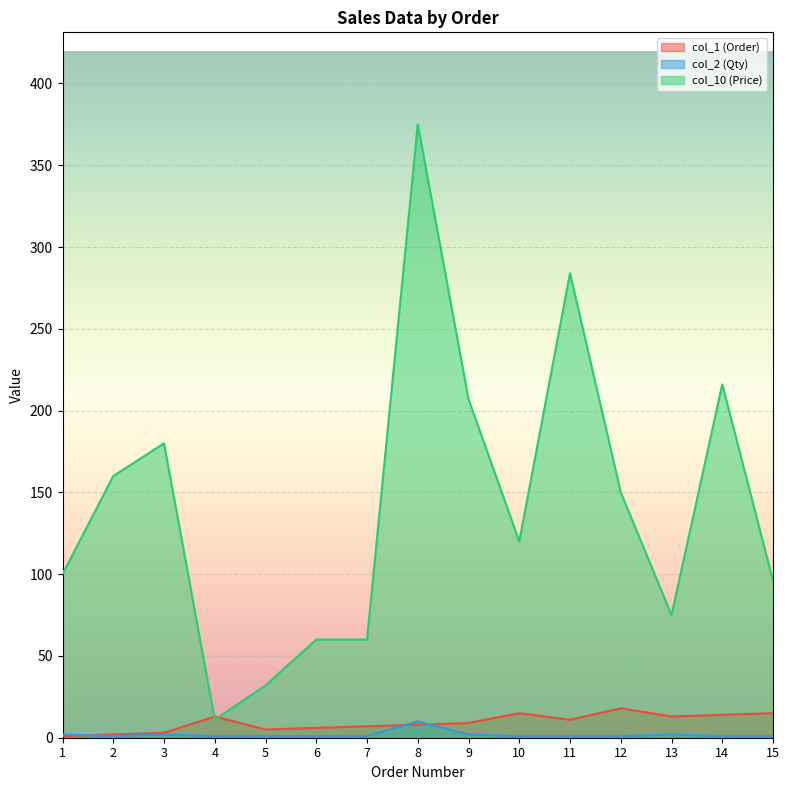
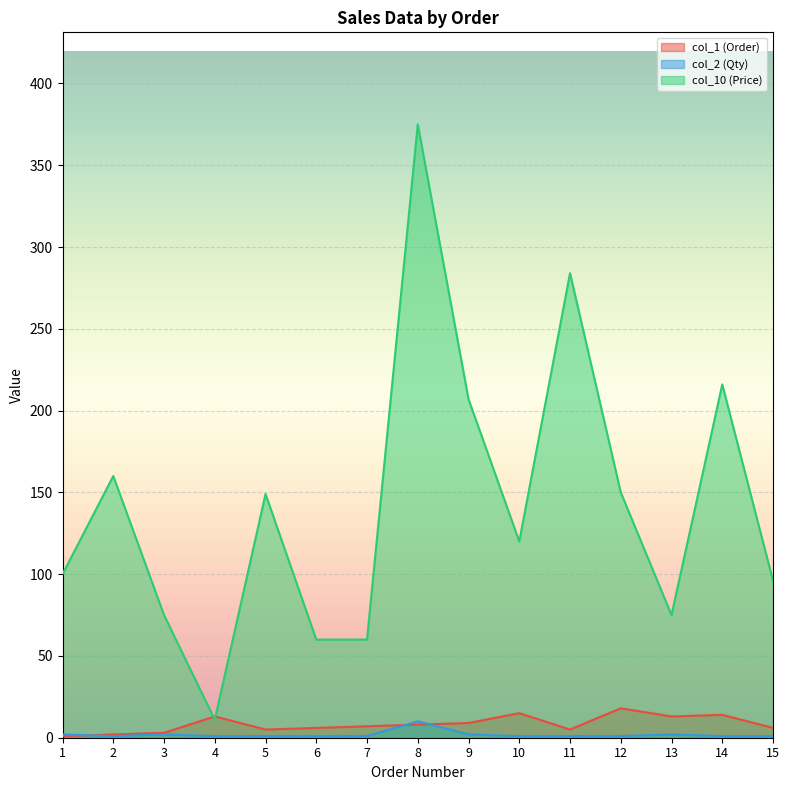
  {
    "col_1 (Order)": {
      "4": 13,
      "5": 5,
      "6": 6,
      "7": 7,
      "8": 8,
      "9": 9,
      "10": 15,
-     "11": 11,
+     "11": 5,
      "12": 18,
      "13": 13,
      "14": 14,
-     "15": 15
+     "15": 6
    },
    "col_2 (Qty)": {
      "4": 1,
      "5": 1,
      "6": 1,
      "7": 1,
      "8": 10,
      "9": 2,
      "10": 1,
      "11": 1,
      "12": 1,
      "13": 2,
      "14": 1,
      "15": 1
    },
    "col_10 (Price)": {
      "1": 100,
      "2": 160,
-     "3": 180,
+     "3": 75,
      "4": 11,
-     "5": 32,
+     "5": 149,
      "6": 60,
      "7": 60,
      "8": 375,
      "9": 207,
      "10": 120,
      "11": 284,
      "12": 150,
      "13": 75,
      "14": 216,
      "15": 96
    }
  }
